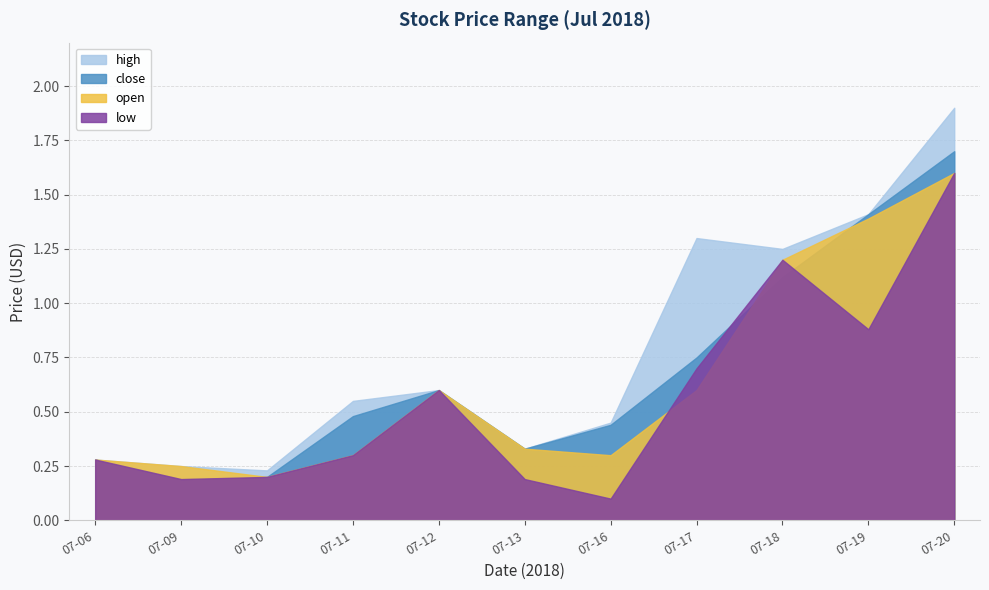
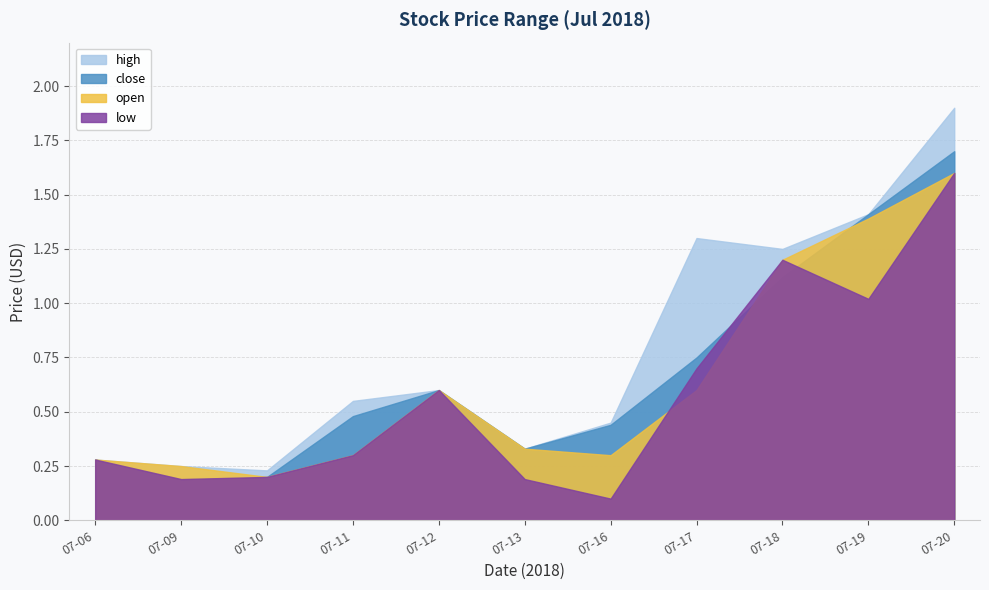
  {
    "high": {
      "07-10": 0.23,
      "07-11": 0.55,
      "07-17": 1.30,
      "07-18": 1.25,
      "07-20": 1.90
    },
    "close": {
      "07-11": 0.48,
      "07-17": 0.75,
      "07-18": 1.12,
      "07-20": 1.70
    },
    "open": {
      "07-16": 0.30,
      "07-17": 0.60,
      "07-19": 1.39
    },
    "low": {
      "07-13": 0.19,
      "07-16": 0.10,
      "07-17": 0.70,
-     "07-19": 0.88
+     "07-19": 1.02
    }
  }
